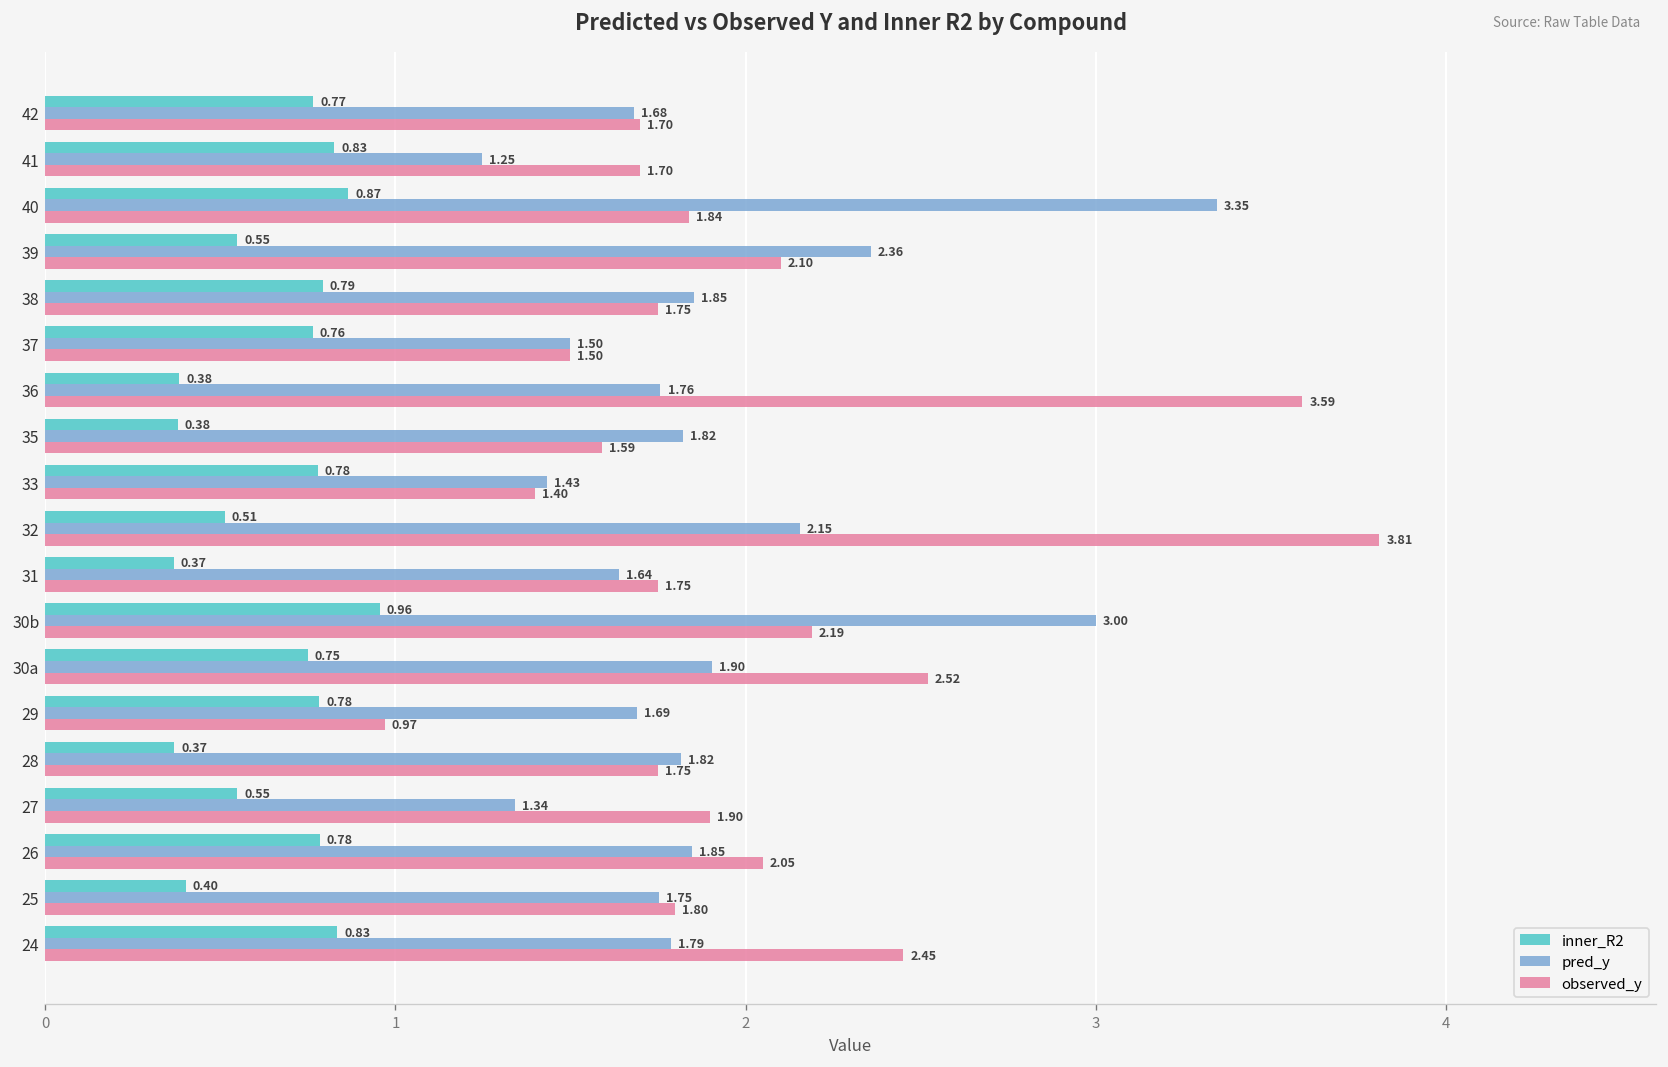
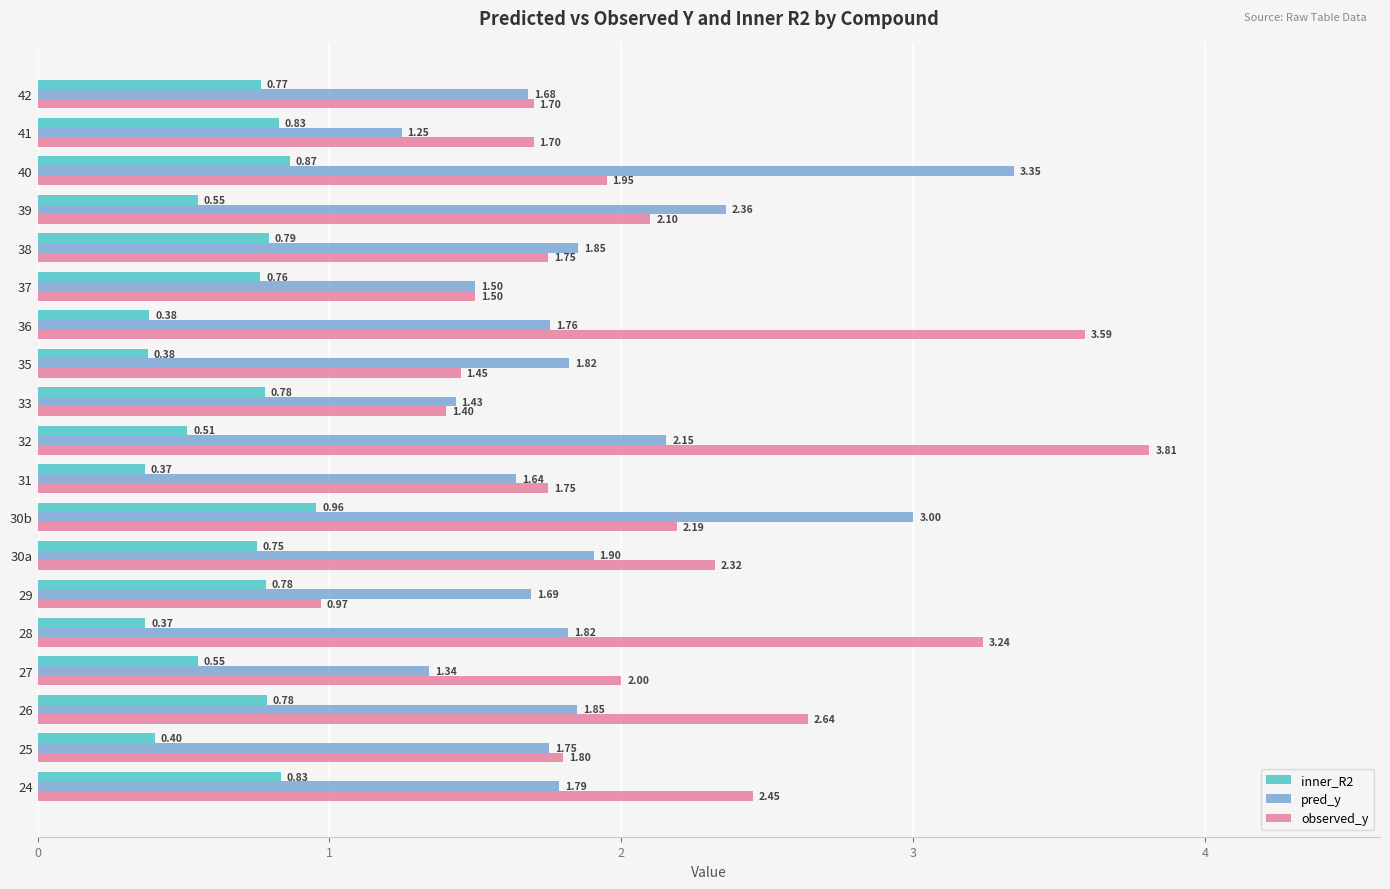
  {
    "observed_y": {
      "42": 1.70,
      "41": 1.70,
-     "40": 1.84,
+     "40": 1.95,
      "39": 2.10,
      "38": 1.75,
      "37": 1.50,
      "36": 3.59,
-     "35": 1.59,
+     "35": 1.45,
      "33": 1.40,
      "32": 3.81,
      "31": 1.75,
      "30b": 2.19,
-     "30a": 2.52,
+     "30a": 2.32,
      "29": 0.97,
-     "28": 1.75,
-     "27": 1.90,
-     "26": 2.05,
+     "28": 3.24,
+     "27": 2.00,
+     "26": 2.64,
      "25": 1.80,
      "24": 2.45
    }
  }
